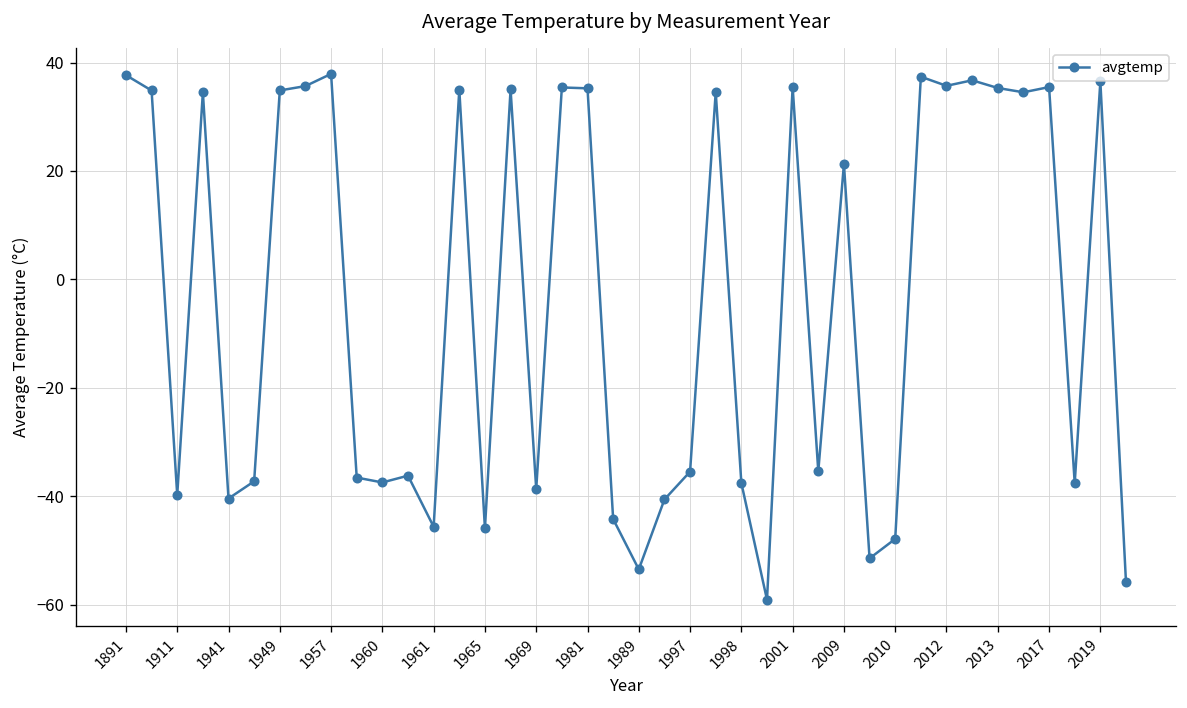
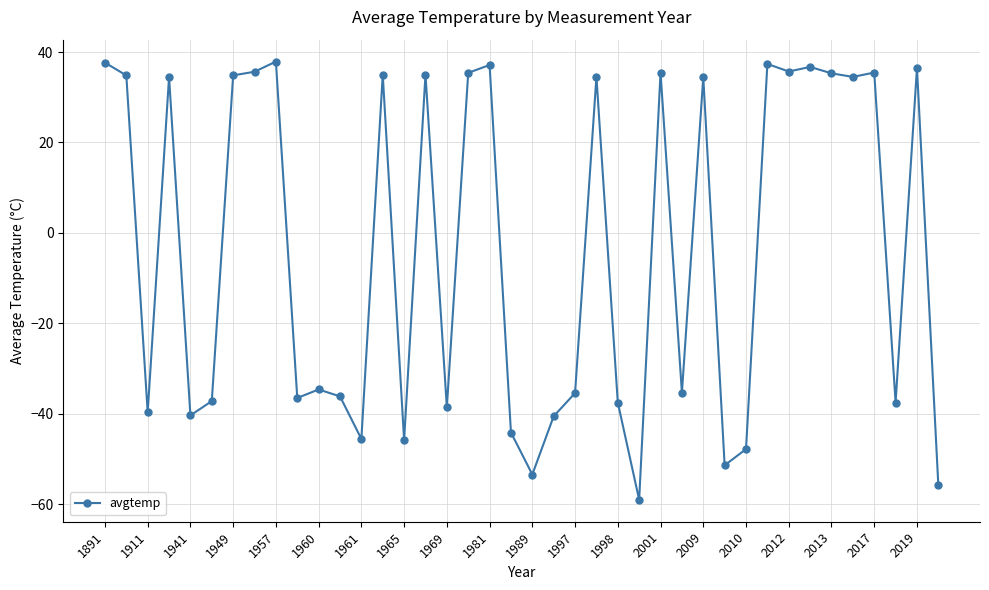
  {
    "1891": 38,
    "1911": -40,
    "1941": -40,
-   "1960": -37,
+   "1960": -35,
    "1961": -46,
    "1965": -46,
-   "1981": 35,
+   "1981": 37,
    "2001": 35,
-   "2009": 21
+   "2009": 34
  }
